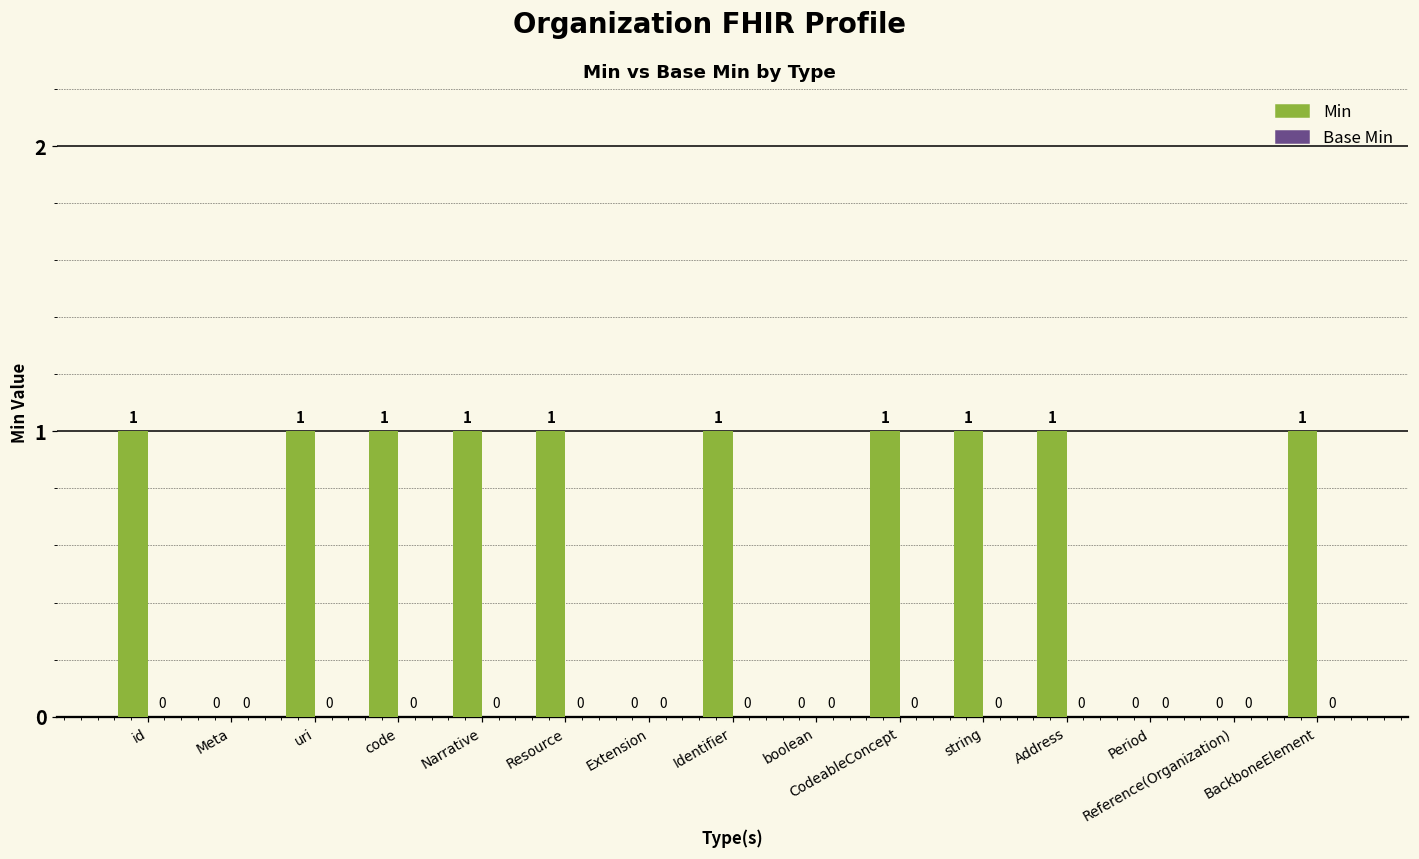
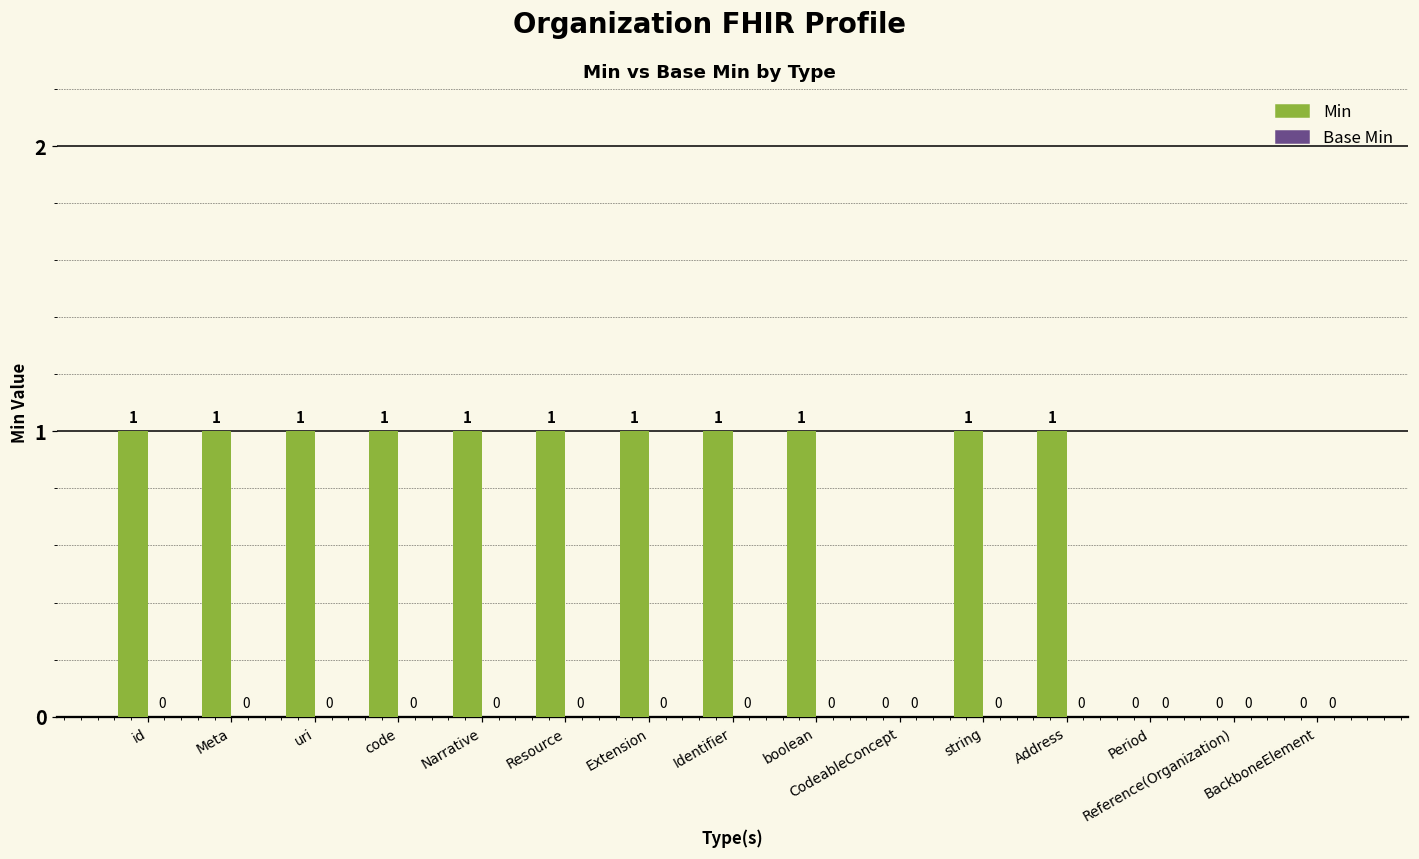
  {
    "Min": {
      "id": 1,
-     "Meta": 0,
+     "Meta": 1,
      "uri": 1,
      "code": 1,
      "Narrative": 1,
      "Resource": 1,
-     "Extension": 0,
+     "Extension": 1,
      "Identifier": 1,
-     "boolean": 0,
-     "CodeableConcept": 1,
+     "boolean": 1,
+     "CodeableConcept": 0,
      "string": 1,
      "Address": 1,
      "Period": 0,
      "Reference(Organization)": 0,
-     "BackboneElement": 1
+     "BackboneElement": 0
    },
    "Base Min": {
      "id": 0,
      "Meta": 0,
      "uri": 0,
      "code": 0,
      "Narrative": 0,
      "Resource": 0,
      "Extension": 0,
      "Identifier": 0,
      "boolean": 0,
      "CodeableConcept": 0,
      "string": 0,
      "Address": 0,
      "Period": 0,
      "Reference(Organization)": 0,
      "BackboneElement": 0
    }
  }
